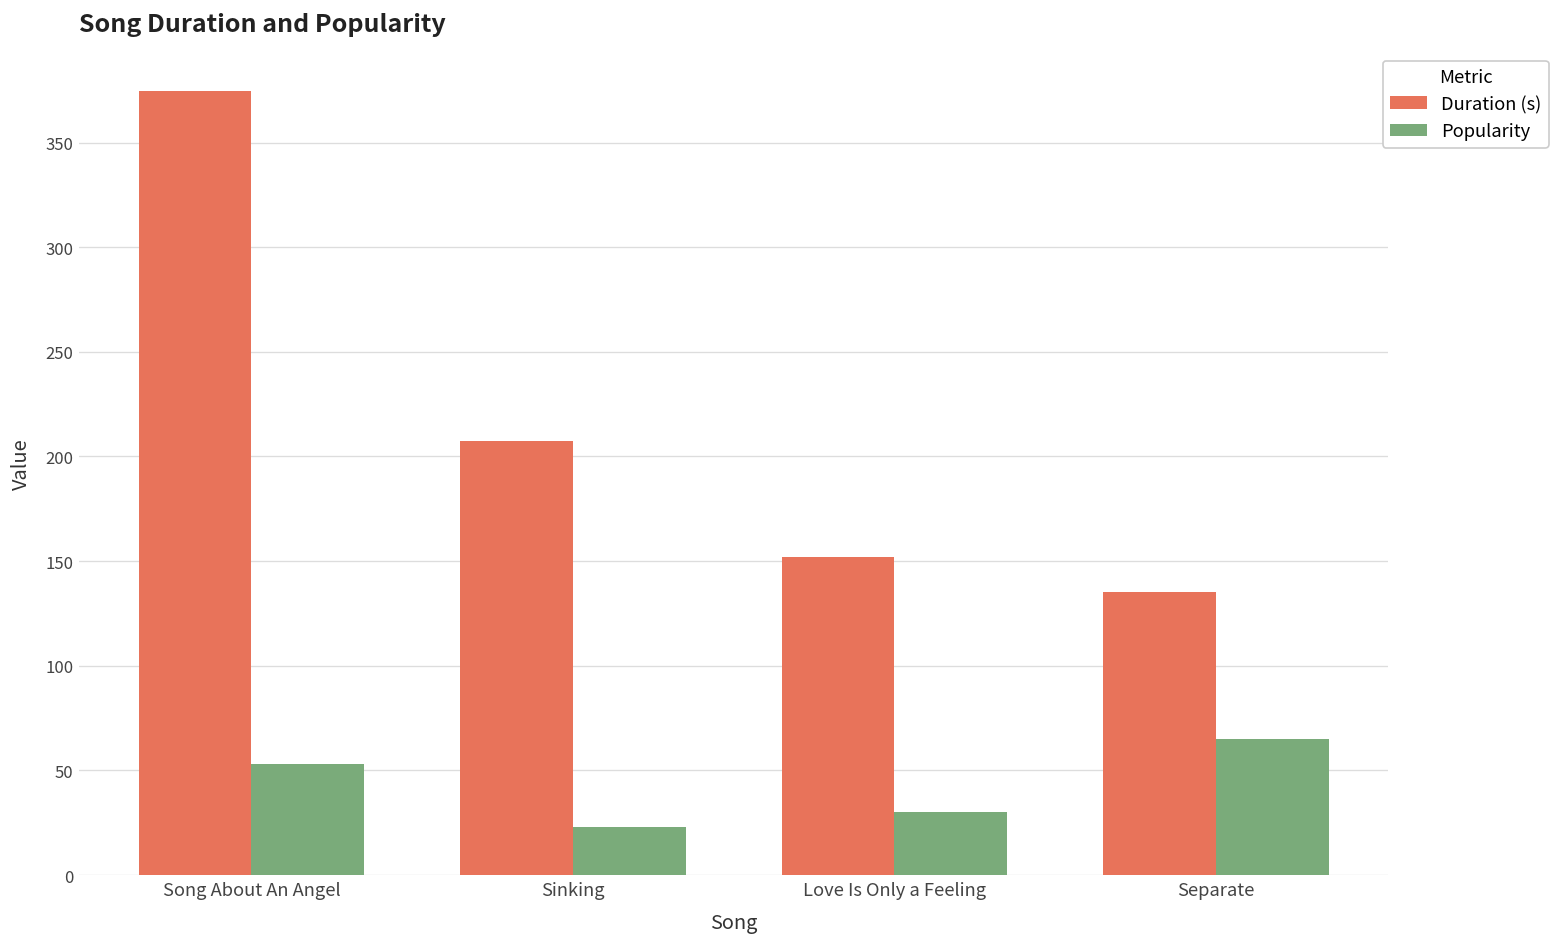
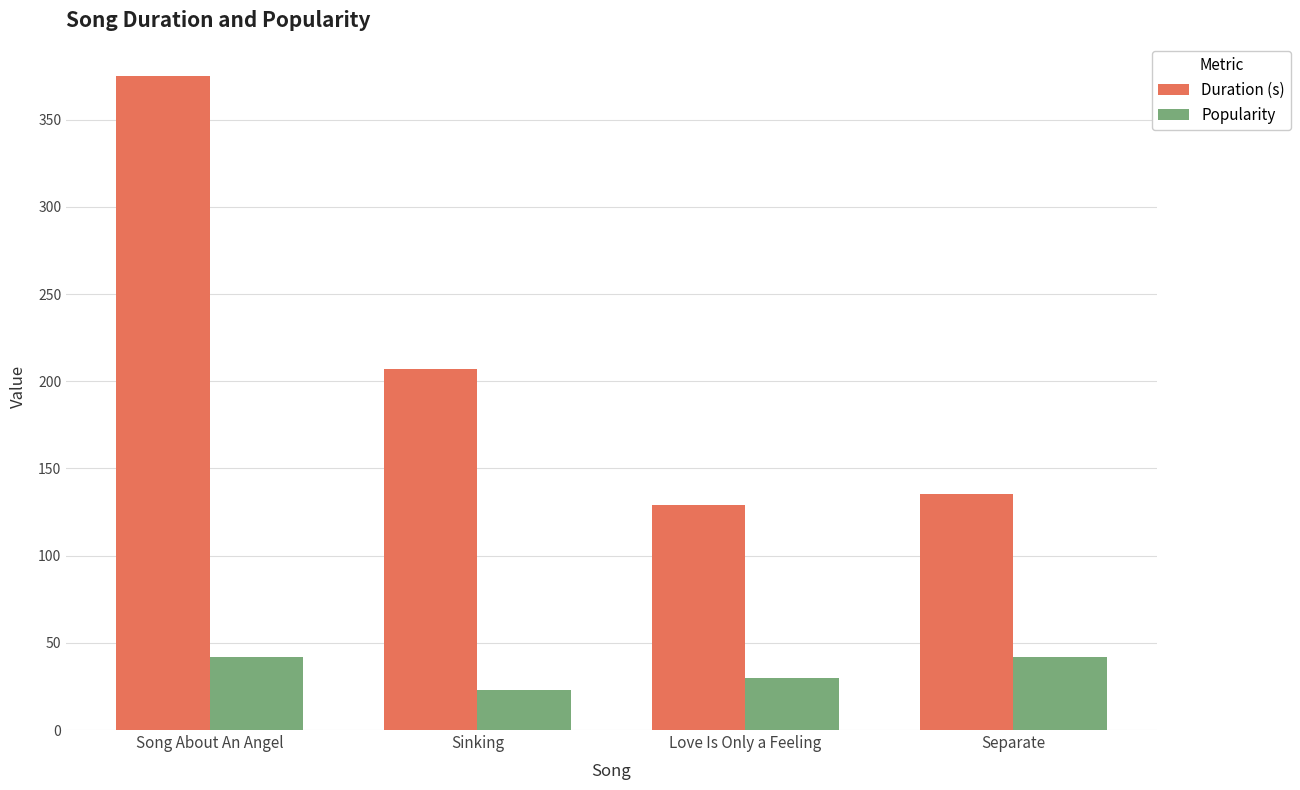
  {
    "Duration (s)": {
      "Song About An Angel": 375,
      "Sinking": 207,
-     "Love Is Only a Feeling": 152,
+     "Love Is Only a Feeling": 129,
      "Separate": 135
    },
    "Popularity": {
-     "Song About An Angel": 53,
+     "Song About An Angel": 42,
      "Sinking": 23,
      "Love Is Only a Feeling": 30,
-     "Separate": 65
+     "Separate": 42
    }
  }
